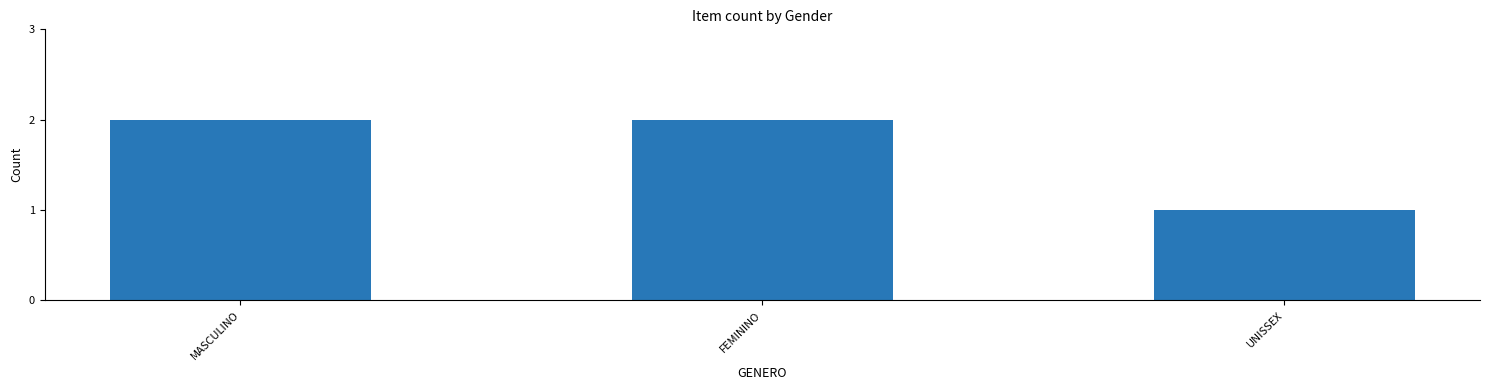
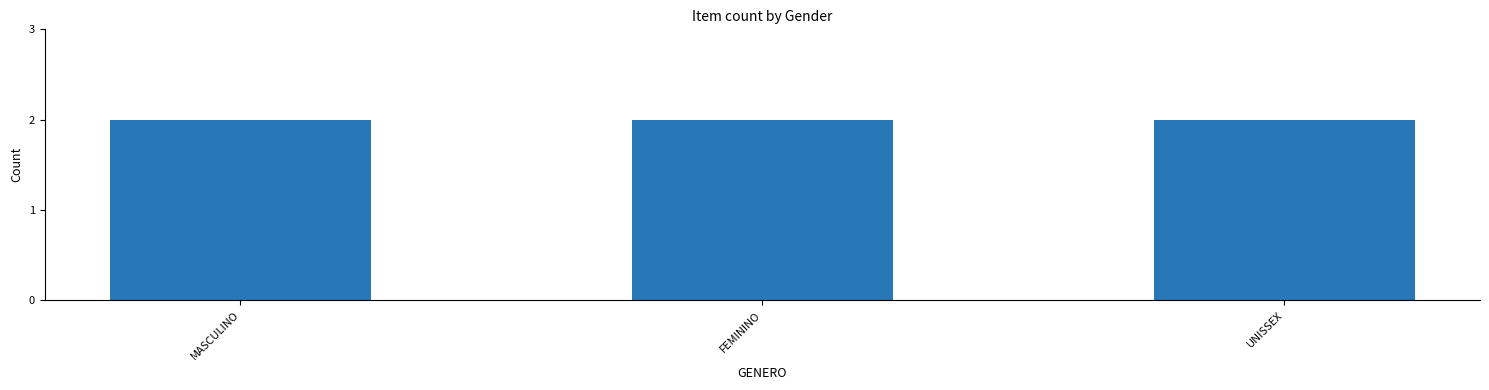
  {
    "MASCULINO": 2,
    "FEMININO": 2,
-   "UNISSEX": 1
+   "UNISSEX": 2
  }
